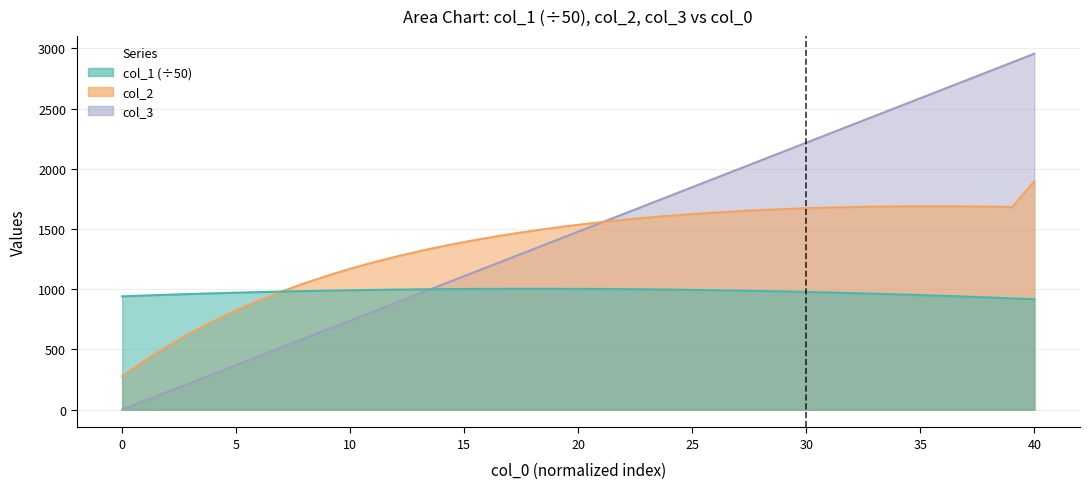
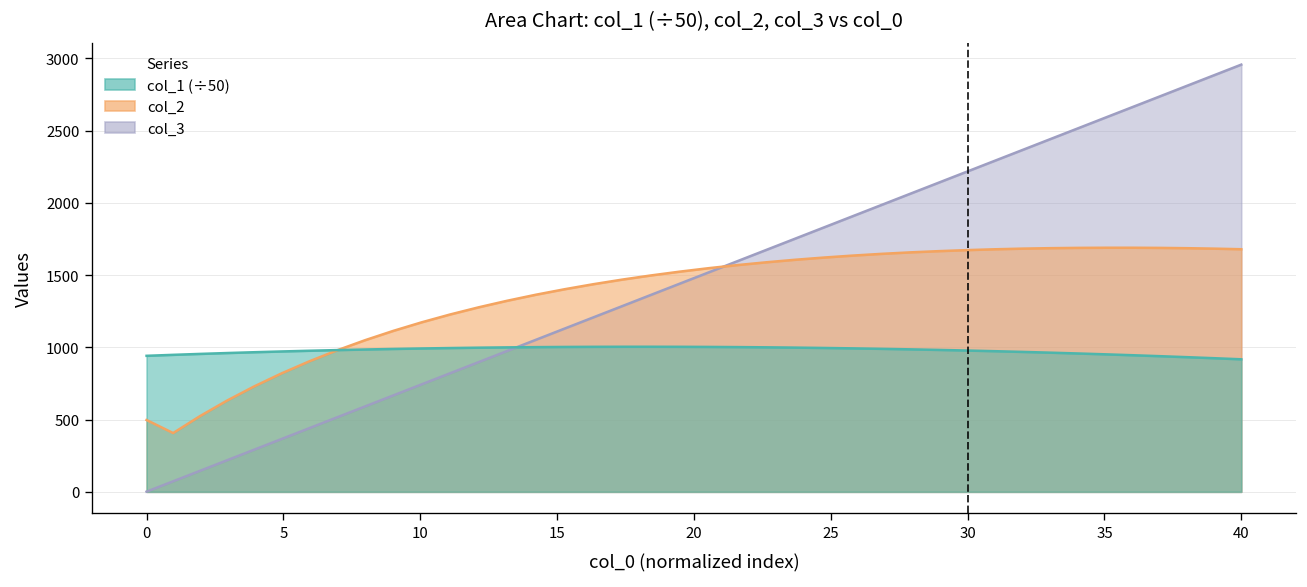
  {
    "col_3": {
      "0": 0,
      "40": 2960
    },
    "col_2": {
-     "0": 280,
-     "40": 1900
+     "0": 500,
+     "40": 1680
    },
    "col_1 (÷50)": {
      "0": 940,
      "40": 920
    }
  }
